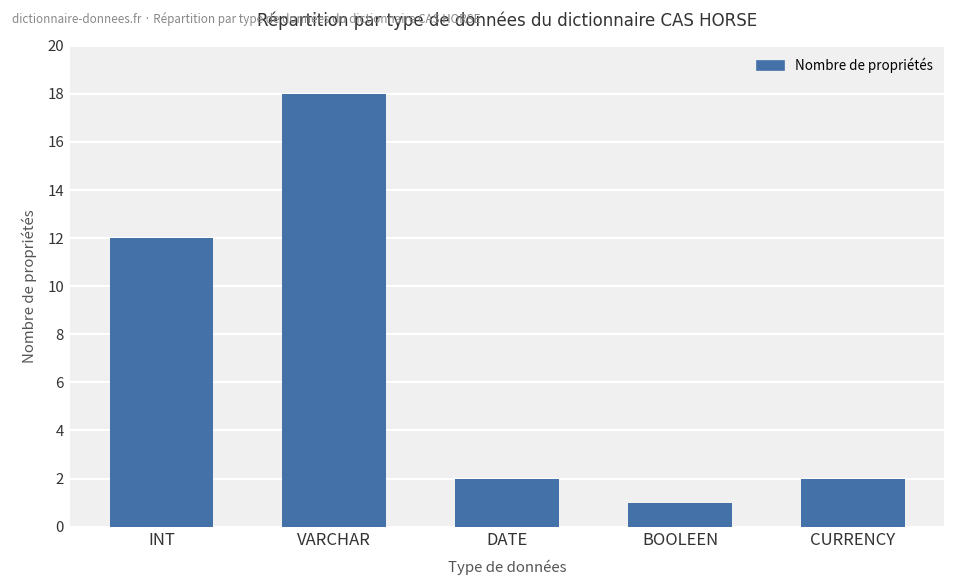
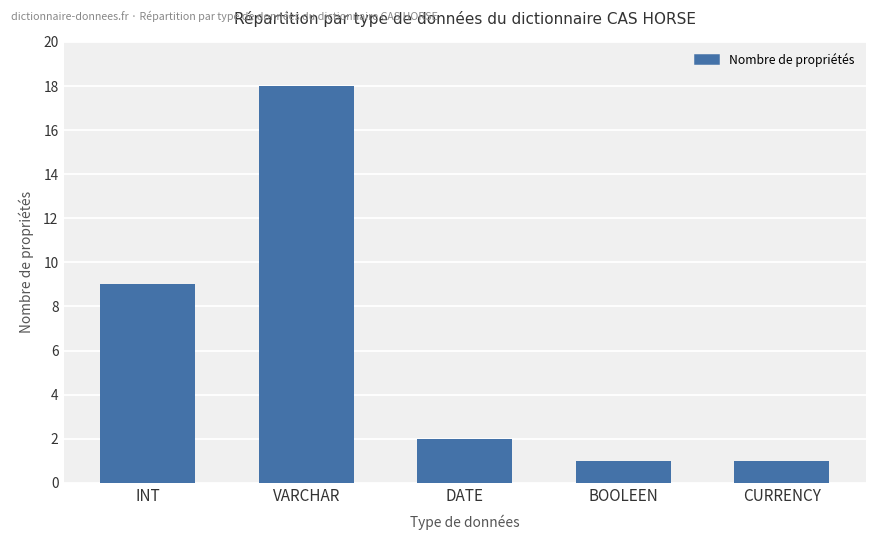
  {
-   "INT": 12,
+   "INT": 9,
    "VARCHAR": 18,
    "DATE": 2,
    "BOOLEEN": 1,
-   "CURRENCY": 2
+   "CURRENCY": 1
  }
